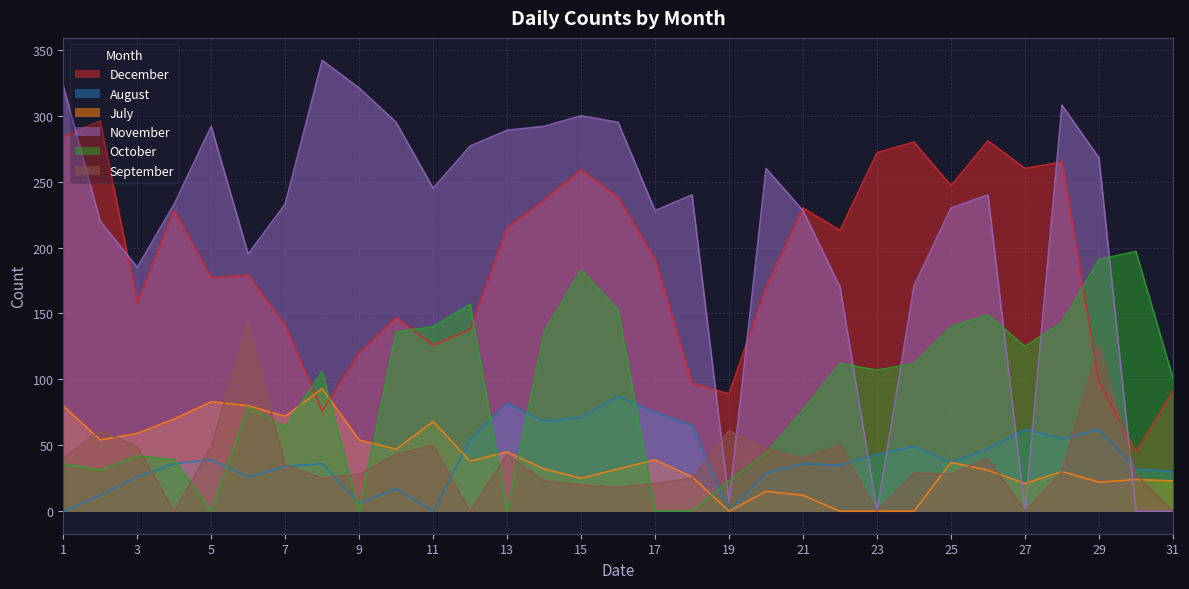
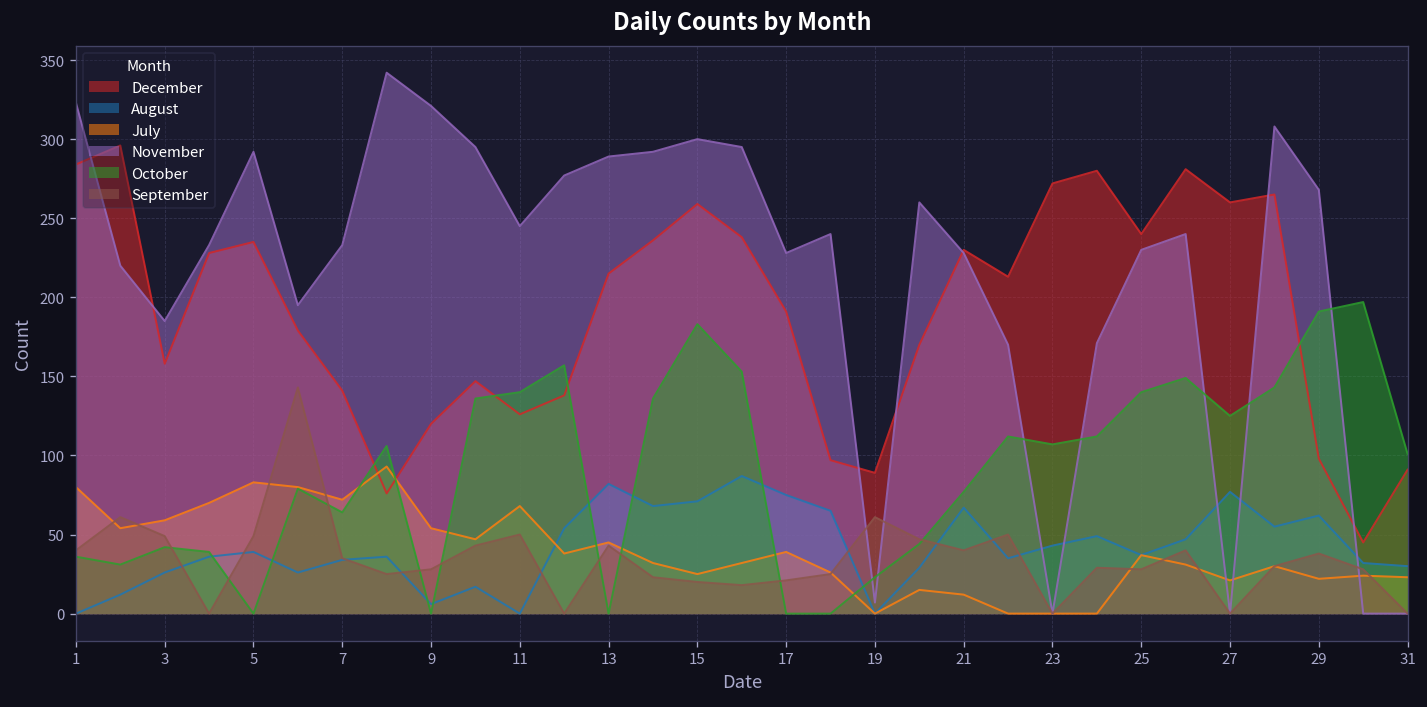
  {
    "December": {
      "1": 284,
      "3": 158,
-     "5": 177,
+     "5": 235,
      "7": 141,
      "9": 120,
      "11": 126,
      "13": 215,
      "15": 259,
      "17": 191,
      "19": 89,
      "21": 230,
      "23": 272,
-     "25": 247,
+     "25": 240,
      "27": 260,
      "29": 98,
      "31": 91
    },
    "August": {
      "1": 0,
      "3": 26,
      "5": 39,
      "9": 6,
      "11": 0,
      "13": 82,
      "15": 71,
      "17": 75,
-     "21": 36,
+     "21": 67,
      "23": 43,
-     "27": 62,
+     "27": 77,
      "29": 62,
      "31": 30
    },
    "July": {
      "1": 80,
      "3": 59,
      "5": 83,
      "7": 72,
      "9": 54,
      "11": 68,
      "13": 45,
      "15": 25,
      "17": 39,
      "21": 12,
      "27": 21,
      "29": 22,
      "31": 23
    },
    "November": {
      "1": 323,
      "3": 185,
      "5": 292,
      "7": 233,
      "9": 321,
      "11": 245,
      "13": 289,
      "15": 300,
      "17": 228,
      "19": 7,
      "21": 228,
      "25": 230,
      "29": 268
    },
    "October": {
      "1": 36,
      "3": 42,
      "5": 0,
      "7": 64,
      "9": 0,
      "11": 140,
      "13": 0,
      "15": 183,
      "17": 0,
      "19": 23,
      "21": 77,
      "23": 107,
      "25": 140,
      "27": 125,
      "29": 191,
      "31": 101
    },
    "September": {
      "1": 40,
      "3": 49,
      "5": 49,
      "9": 28,
      "11": 50,
      "13": 43,
      "15": 20,
      "17": 21,
      "19": 61,
      "21": 40,
      "25": 28,
-     "29": 126
+     "29": 38
    }
  }
